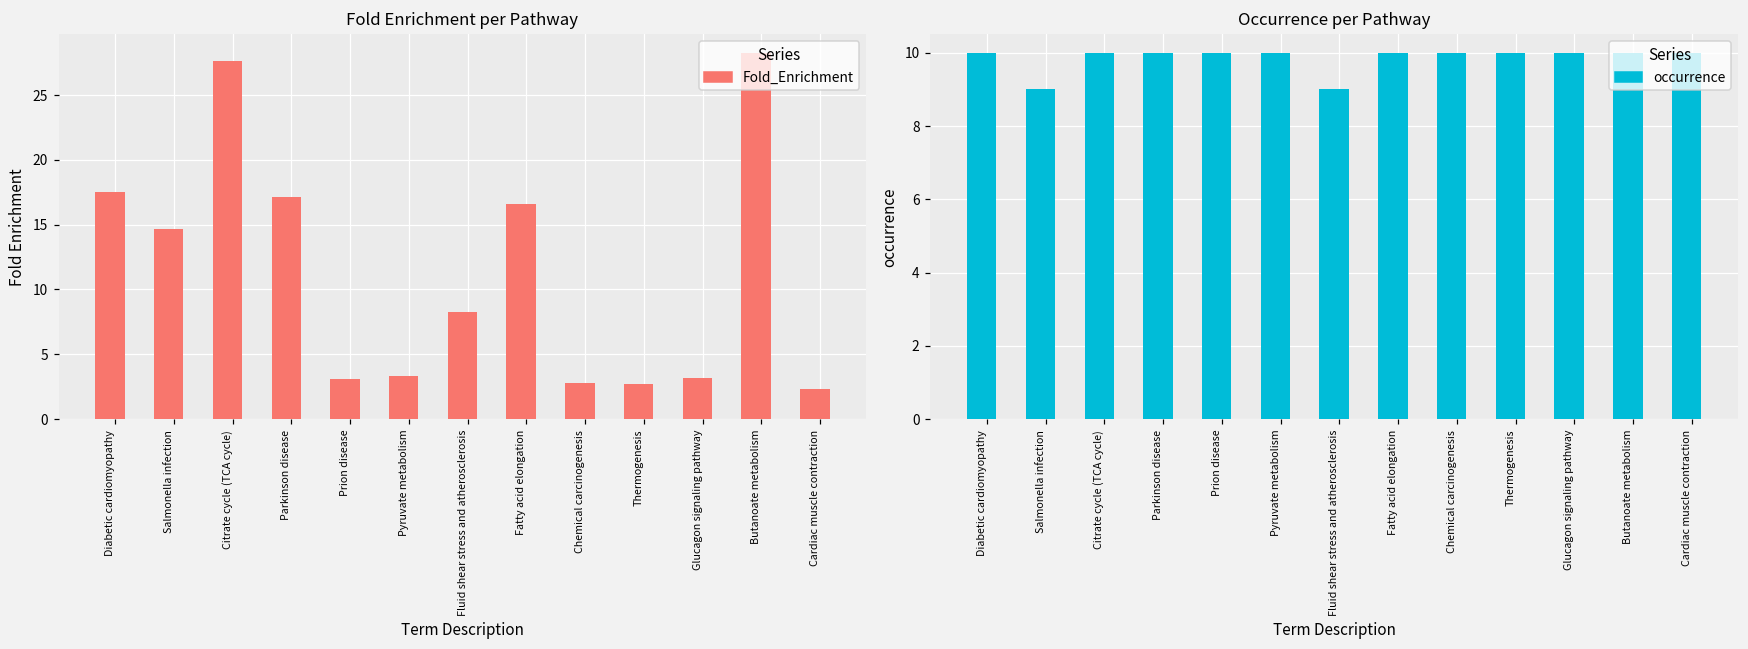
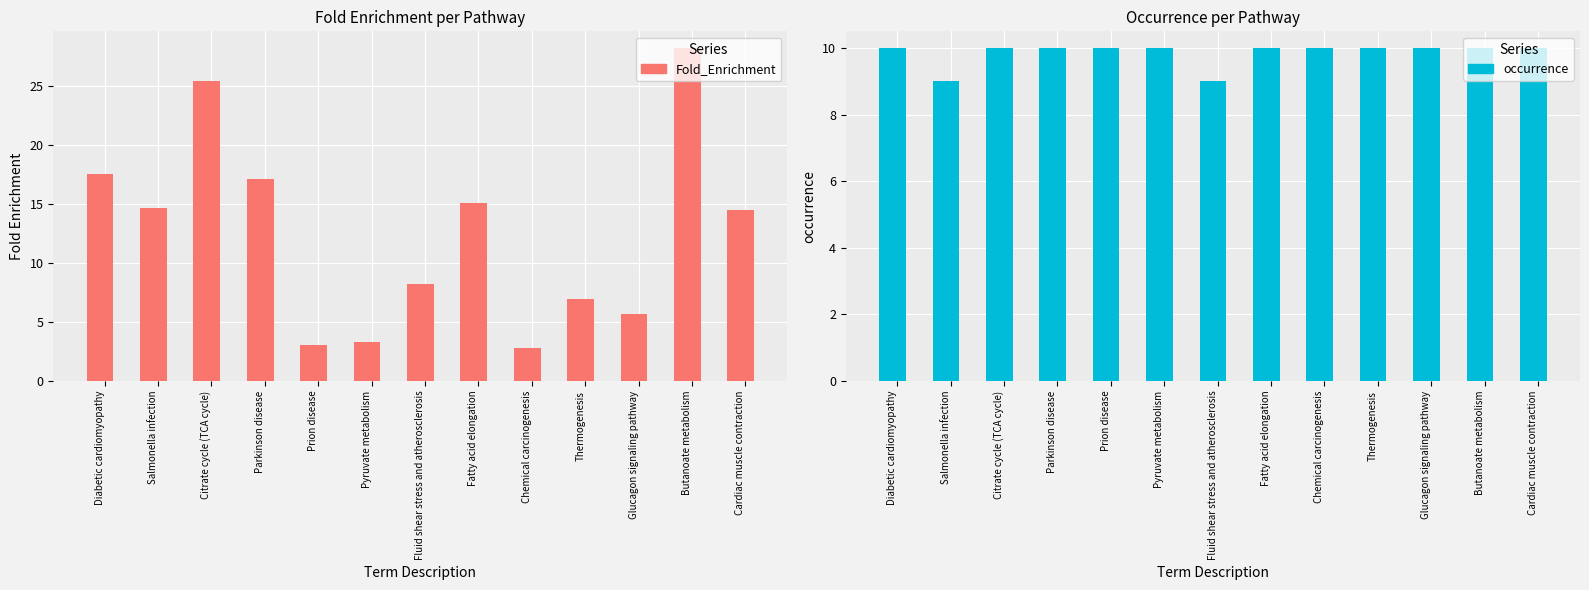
  {
    "Fold Enrichment per Pathway": {
      "Diabetic cardiomyopathy": 17.5,
      "Salmonella infection": 14.7,
-     "Citrate cycle (TCA cycle)": 27.6,
+     "Citrate cycle (TCA cycle)": 25.4,
      "Parkinson disease": 17.2,
      "Prion disease": 3.1,
      "Pyruvate metabolism": 3.3,
      "Fluid shear stress and atherosclerosis": 8.3,
-     "Fatty acid elongation": 16.6,
+     "Fatty acid elongation": 15.1,
      "Chemical carcinogenesis": 2.8,
-     "Thermogenesis": 2.7,
-     "Glucagon signaling pathway": 3.2,
-     "Cardiac muscle contraction": 2.3
+     "Thermogenesis": 7.0,
+     "Glucagon signaling pathway": 5.7,
+     "Cardiac muscle contraction": 14.5
    },
    "Occurrence per Pathway": {
      "Diabetic cardiomyopathy": 10.0,
      "Salmonella infection": 9.0,
      "Citrate cycle (TCA cycle)": 10.0,
      "Parkinson disease": 10.0,
      "Prion disease": 10.0,
      "Pyruvate metabolism": 10.0,
      "Fluid shear stress and atherosclerosis": 9.0,
      "Fatty acid elongation": 10.0,
      "Chemical carcinogenesis": 10.0,
      "Thermogenesis": 10.0,
      "Glucagon signaling pathway": 10.0
    }
  }
